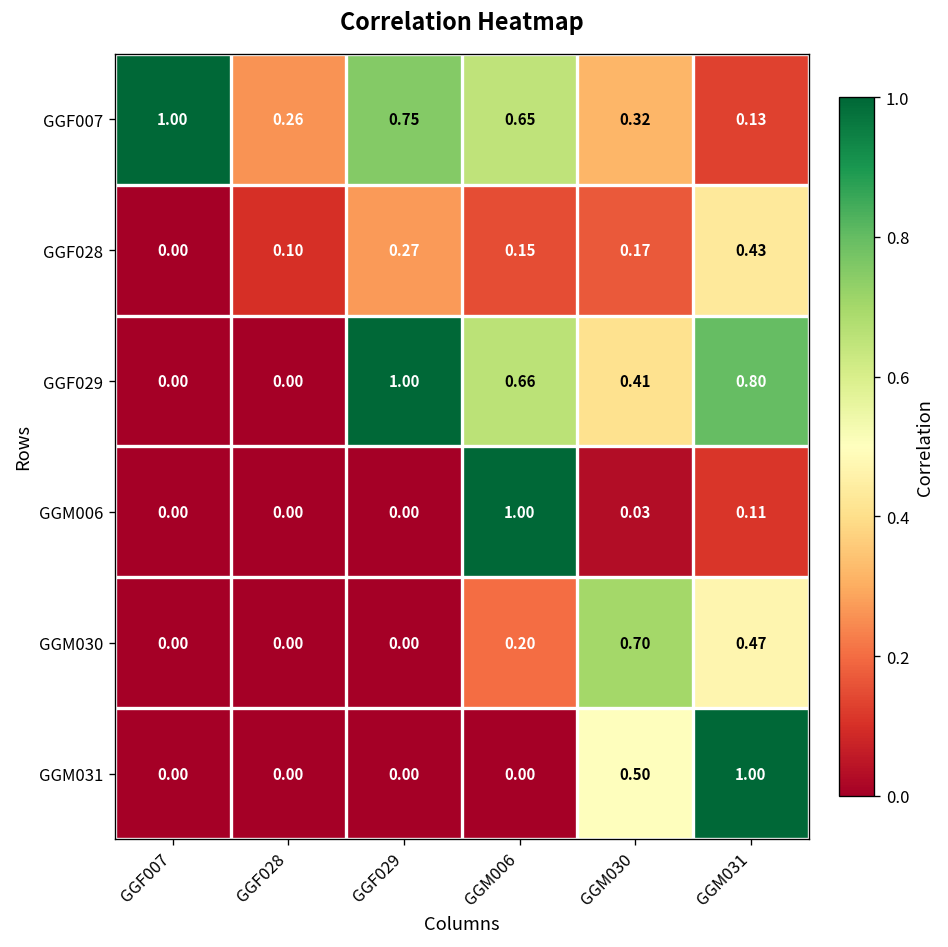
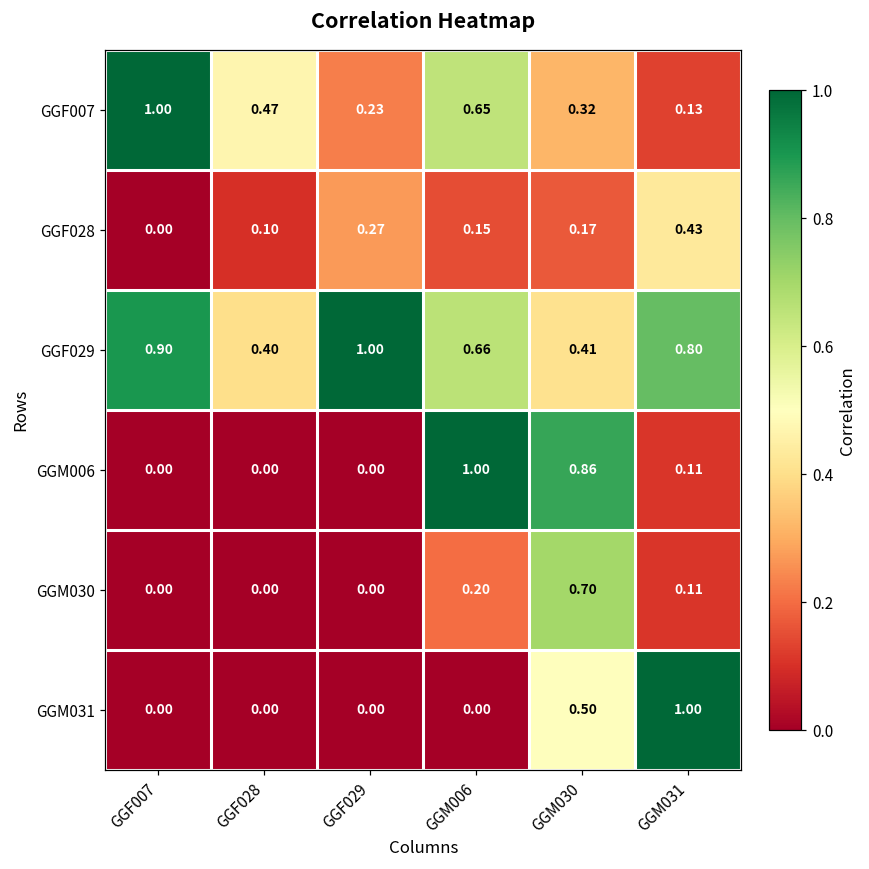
  {
    "GGF007": {
      "GGF007": 1.00,
-     "GGF028": 0.26,
-     "GGF029": 0.75,
+     "GGF028": 0.47,
+     "GGF029": 0.23,
      "GGM006": 0.65,
      "GGM030": 0.32,
      "GGM031": 0.13
    },
    "GGF028": {
      "GGF007": 0.00,
      "GGF028": 0.10,
      "GGF029": 0.27,
      "GGM006": 0.15,
      "GGM030": 0.17,
      "GGM031": 0.43
    },
    "GGF029": {
-     "GGF007": 0.00,
-     "GGF028": 0.00,
+     "GGF007": 0.90,
+     "GGF028": 0.40,
      "GGF029": 1.00,
      "GGM006": 0.66,
      "GGM030": 0.41,
      "GGM031": 0.80
    },
    "GGM006": {
      "GGF007": 0.00,
      "GGF028": 0.00,
      "GGF029": 0.00,
      "GGM006": 1.00,
-     "GGM030": 0.03,
+     "GGM030": 0.86,
      "GGM031": 0.11
    },
    "GGM030": {
      "GGF007": 0.00,
      "GGF028": 0.00,
      "GGF029": 0.00,
      "GGM006": 0.20,
      "GGM030": 0.70,
-     "GGM031": 0.47
+     "GGM031": 0.11
    },
    "GGM031": {
      "GGF007": 0.00,
      "GGF028": 0.00,
      "GGF029": 0.00,
      "GGM006": 0.00,
      "GGM030": 0.50,
      "GGM031": 1.00
    }
  }
